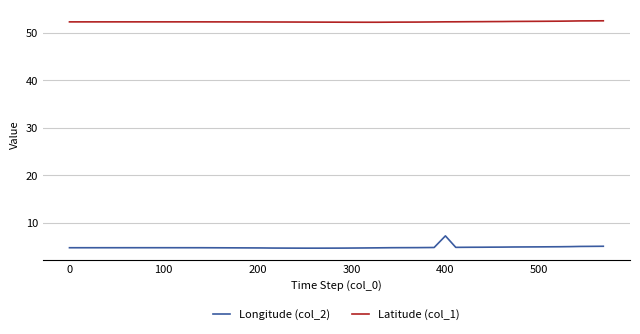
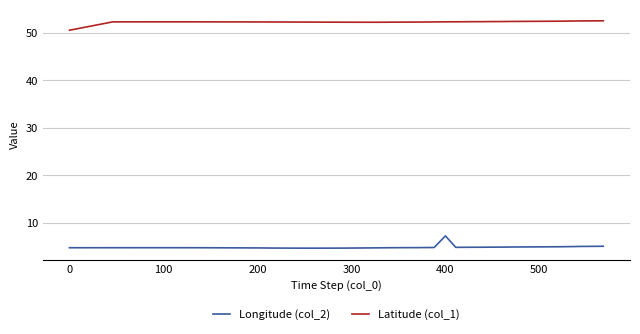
  {
    "Longitude (col_2)": {
      "0": 5,
      "400": 7
    },
    "Latitude (col_1)": {
-     "0": 52,
+     "0": 51,
      "400": 52
    }
  }
